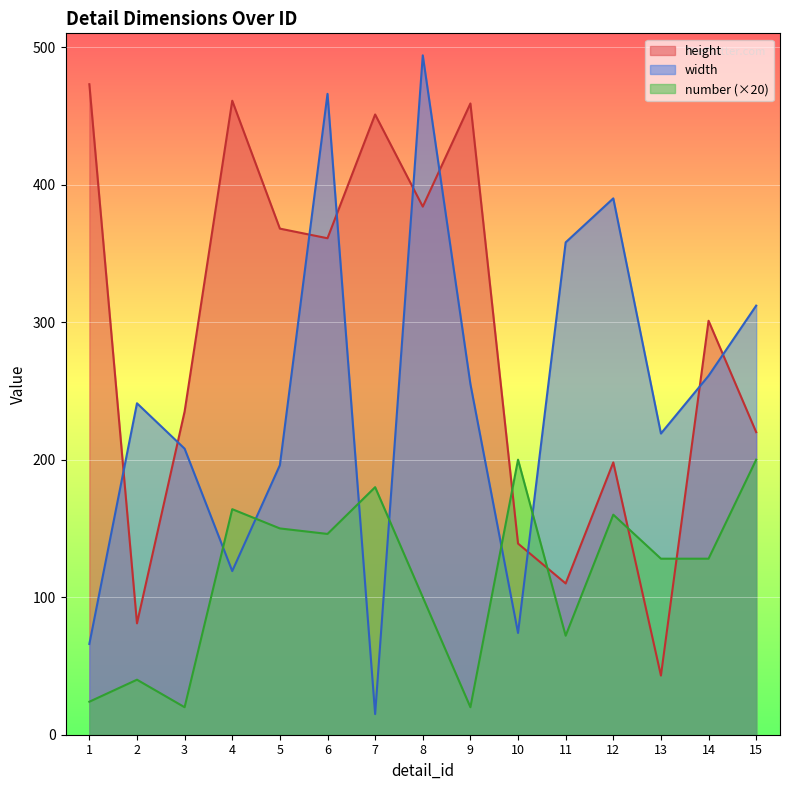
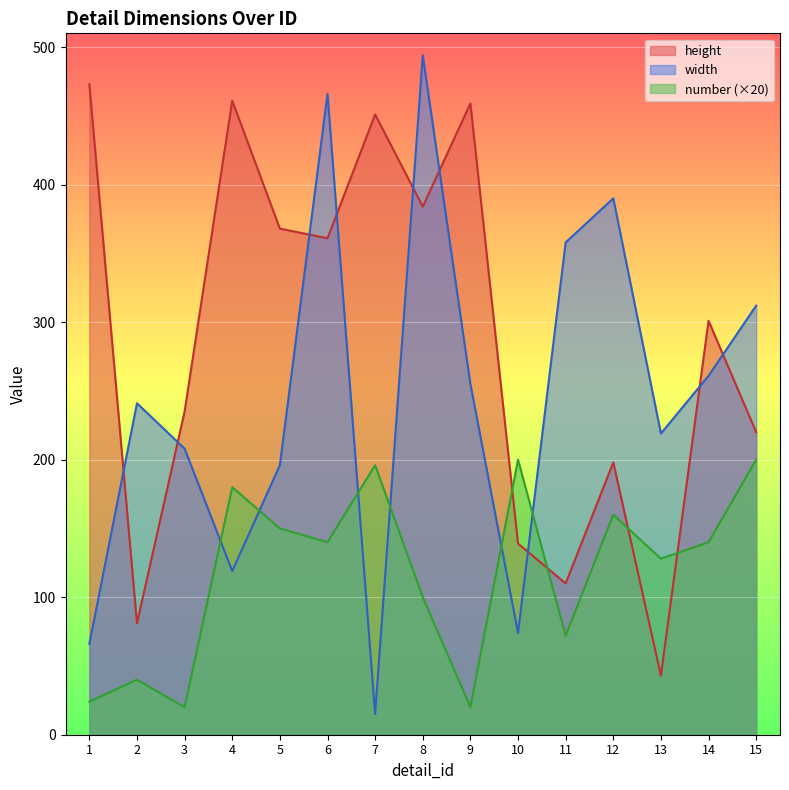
  {
    "height": {
      "1": 473,
      "2": 81,
      "3": 235,
      "4": 461,
      "5": 368,
      "6": 361,
      "7": 451,
      "8": 384,
      "9": 459,
      "10": 139,
      "11": 110,
      "12": 198,
      "13": 43,
      "14": 301,
      "15": 220
    },
    "width": {
      "1": 66,
      "2": 241,
      "3": 208,
      "4": 119,
      "5": 196,
      "6": 466,
      "7": 15,
      "8": 494,
      "9": 255,
      "10": 74,
      "11": 358,
      "12": 390,
      "13": 219,
      "14": 261,
      "15": 312
    },
    "number (×20)": {
      "1": 24,
      "2": 40,
      "3": 20,
-     "4": 164,
+     "4": 180,
      "5": 150,
-     "6": 146,
-     "7": 180,
+     "6": 140,
+     "7": 196,
      "8": 100,
      "9": 20,
      "10": 200,
      "11": 72,
      "12": 160,
      "13": 128,
-     "14": 128,
+     "14": 140,
      "15": 200
    }
  }
